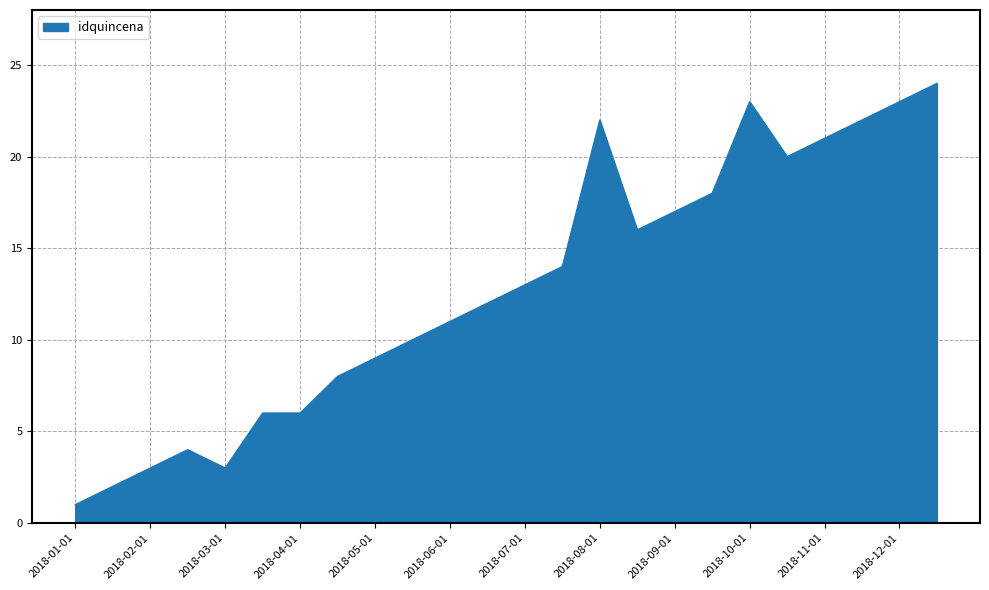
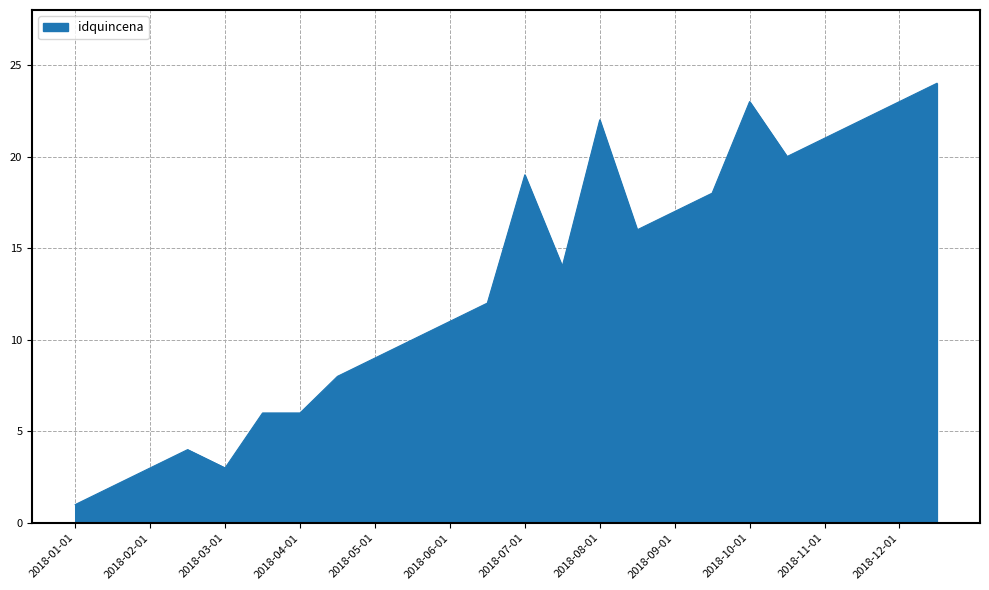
  {
    "2018-01-01": 1,
    "2018-02-01": 3,
    "2018-03-01": 3,
    "2018-04-01": 6,
    "2018-05-01": 9,
    "2018-06-01": 11,
-   "2018-07-01": 13,
+   "2018-07-01": 19,
    "2018-08-01": 22,
    "2018-09-01": 17,
    "2018-10-01": 23,
    "2018-11-01": 21,
    "2018-12-01": 23
  }
